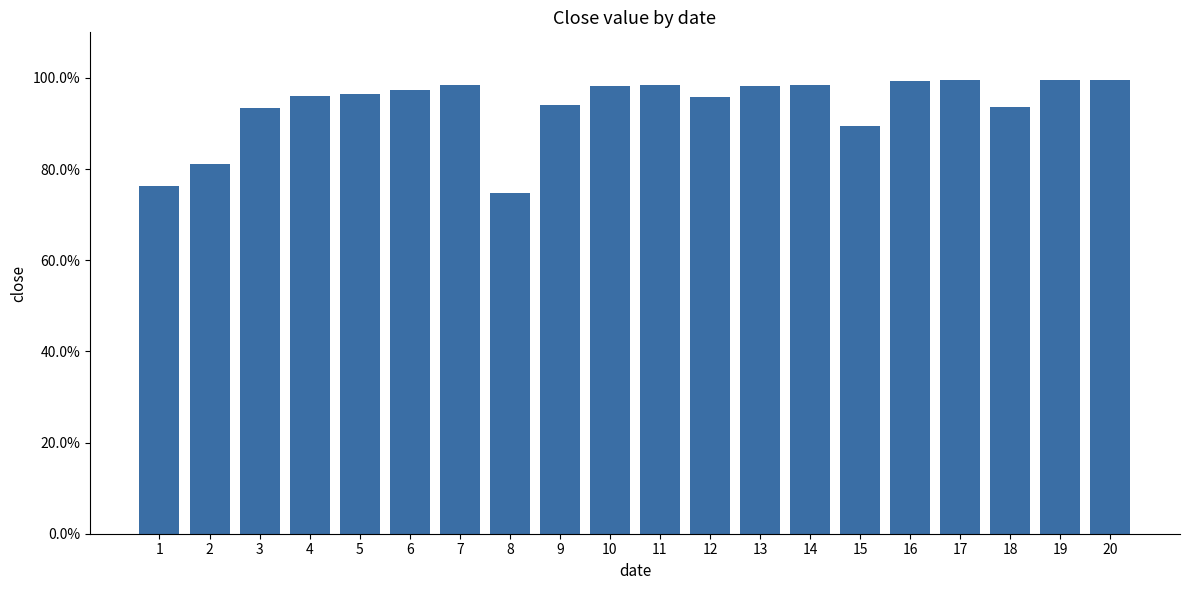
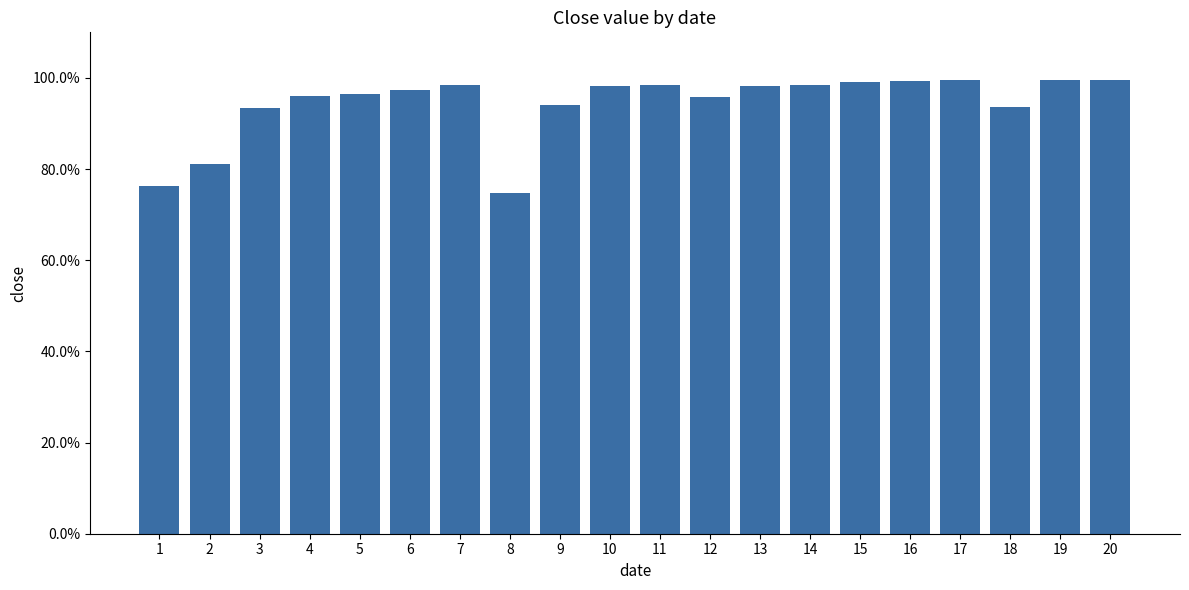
  {
    "1": "76%",
    "2": "81%",
    "3": "93%",
    "4": "96%",
    "5": "97%",
    "6": "97%",
    "7": "98%",
    "8": "75%",
    "9": "94%",
    "10": "98%",
    "11": "98%",
    "12": "96%",
    "13": "98%",
    "14": "98%",
-   "15": "90%",
+   "15": "99%",
    "16": "99%",
    "17": "99%",
    "18": "94%",
    "19": "100%",
    "20": "100%"
  }
